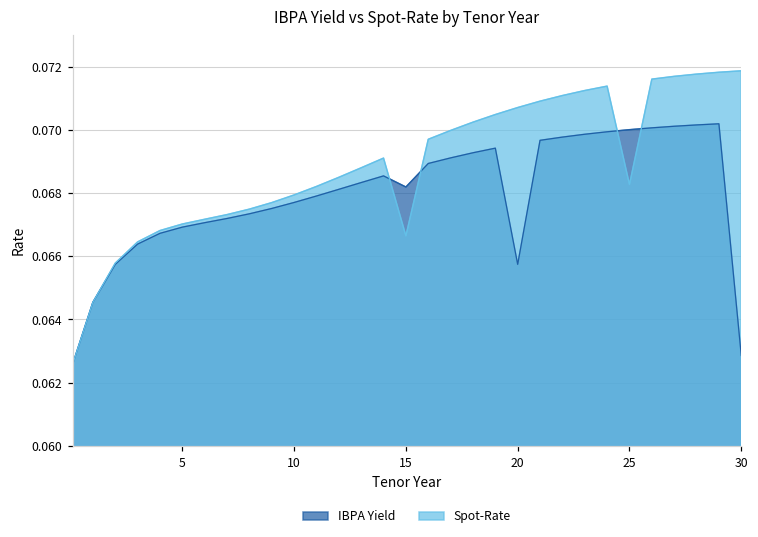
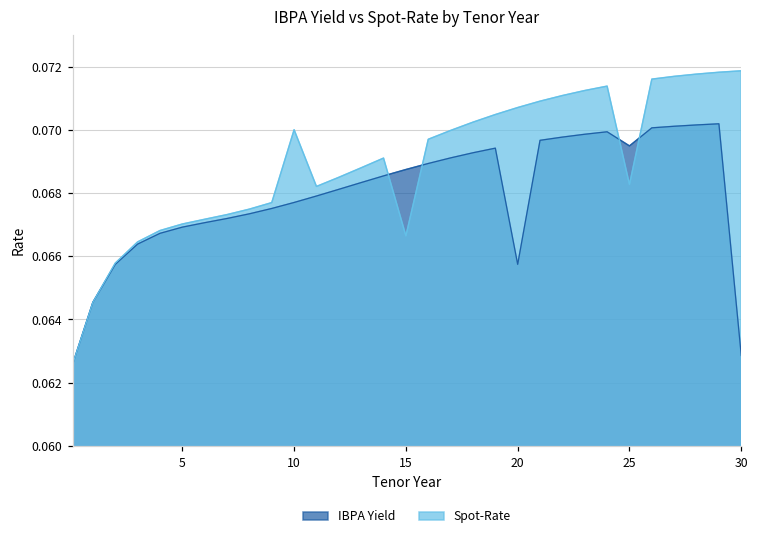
  {
    "IBPA Yield": {
      "5": 0.0669,
      "10": 0.0677,
-     "15": 0.0682,
+     "15": 0.0687,
      "20": 0.0657,
-     "25": 0.0700,
+     "25": 0.0695,
      "30": 0.0629
    },
    "Spot-Rate": {
      "5": 0.0670,
-     "10": 0.0679,
+     "10": 0.0700,
      "15": 0.0666,
      "20": 0.0707,
      "25": 0.0683,
      "30": 0.0719
    }
  }
